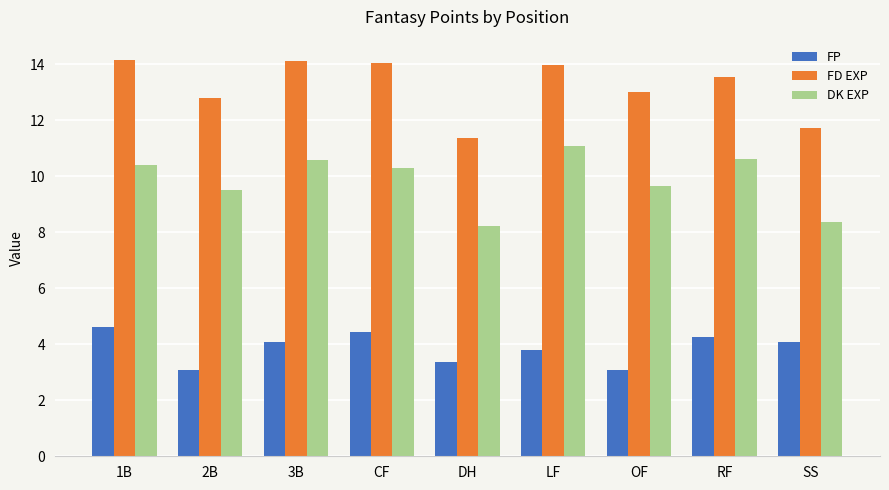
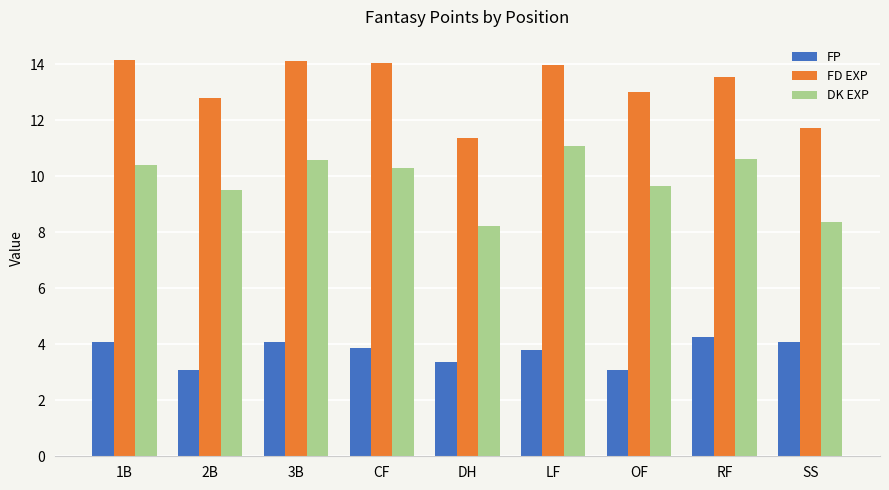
  {
    "FP": {
-     "1B": 4.6,
+     "1B": 4.1,
      "2B": 3.1,
      "3B": 4.1,
-     "CF": 4.4,
+     "CF": 3.9,
      "DH": 3.4,
      "LF": 3.8,
      "OF": 3.1,
      "RF": 4.3,
      "SS": 4.1
    },
    "FD EXP": {
      "1B": 14.2,
      "2B": 12.8,
      "3B": 14.1,
      "CF": 14.0,
      "DH": 11.4,
      "LF": 14.0,
      "OF": 13.0,
      "RF": 13.6,
      "SS": 11.7
    },
    "DK EXP": {
      "1B": 10.4,
      "2B": 9.5,
      "3B": 10.6,
      "CF": 10.3,
      "DH": 8.2,
      "LF": 11.1,
      "OF": 9.7,
      "RF": 10.6,
      "SS": 8.4
    }
  }
